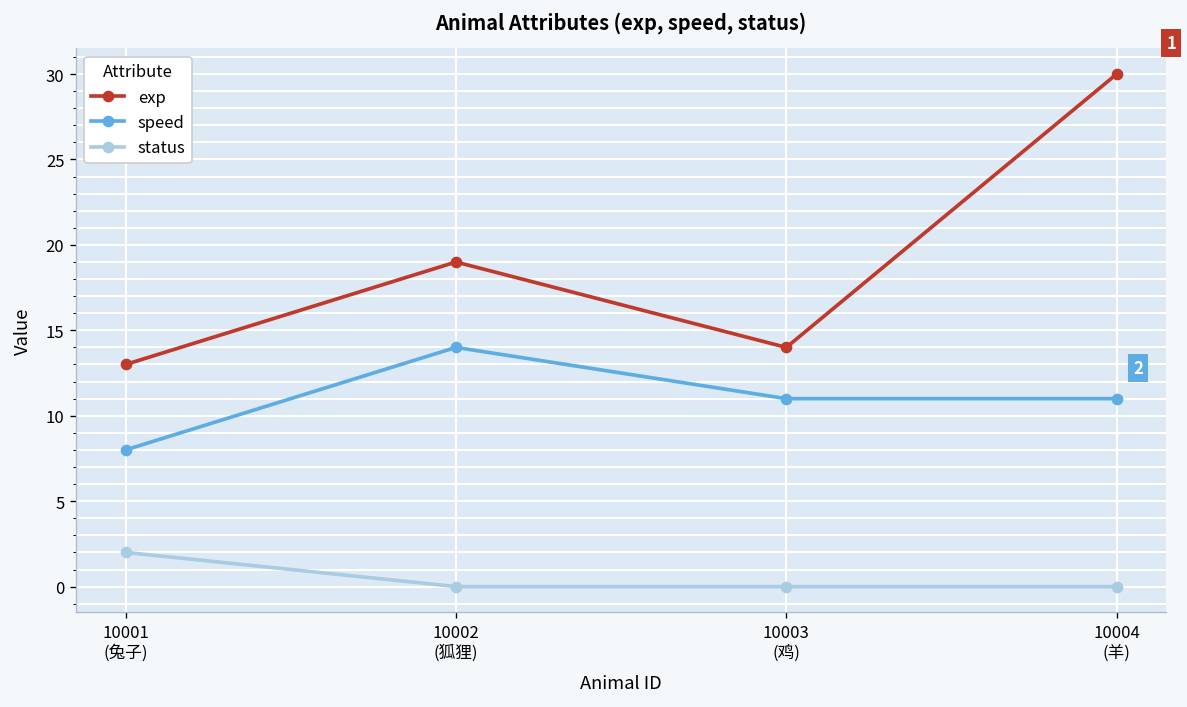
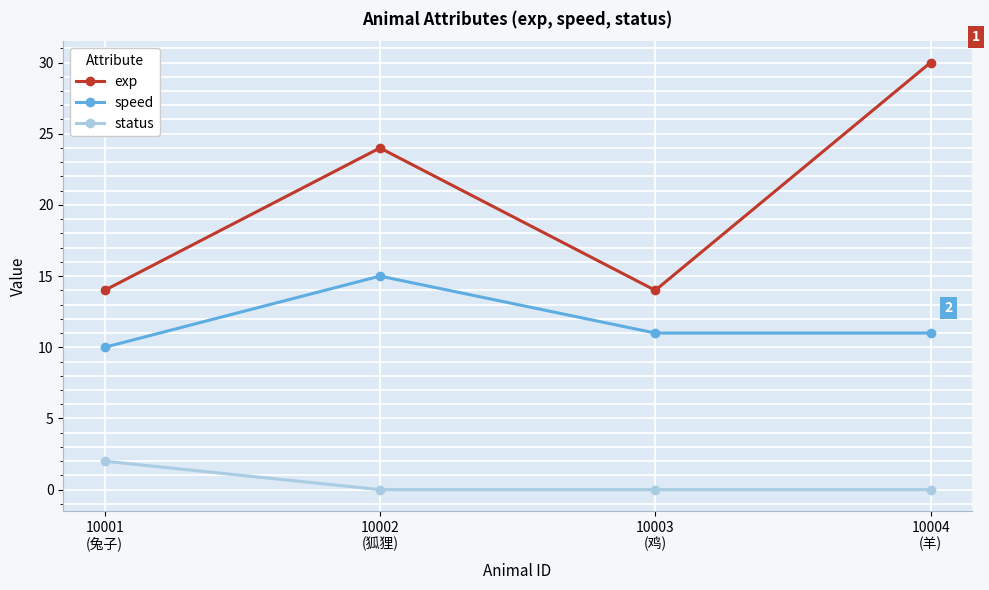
  {
    "exp": {
-     "10001 (兔子)": 13,
-     "10002 (狐狸)": 19,
+     "10001 (兔子)": 14,
+     "10002 (狐狸)": 24,
      "10003 (鸡)": 14,
      "10004 (羊)": 30
    },
    "speed": {
-     "10001 (兔子)": 8,
-     "10002 (狐狸)": 14,
+     "10001 (兔子)": 10,
+     "10002 (狐狸)": 15,
      "10003 (鸡)": 11
    },
    "status": {
      "10001 (兔子)": 2,
      "10002 (狐狸)": 0,
      "10003 (鸡)": 0,
      "10004 (羊)": 0
    }
  }
